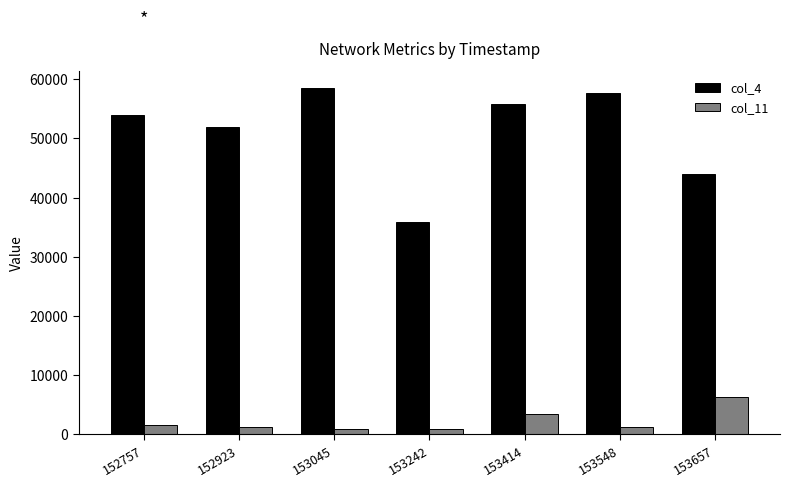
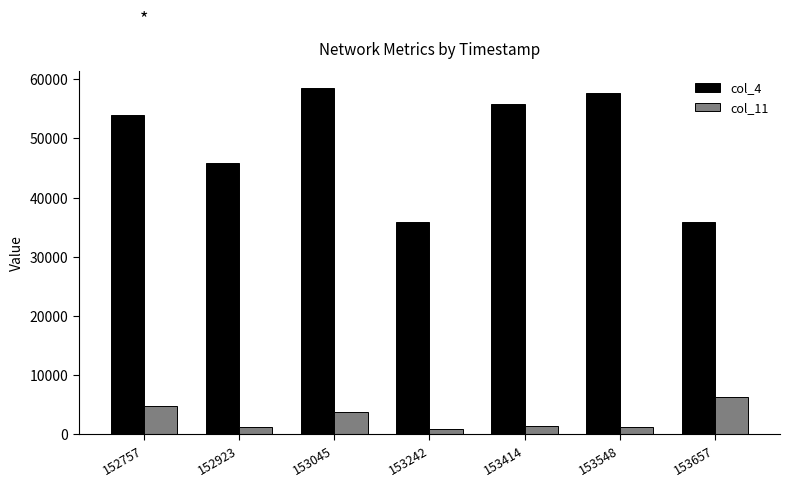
  {
    "col_4": {
      "152757": 54000,
-     "152923": 52000,
+     "152923": 46000,
      "153045": 59000,
      "153242": 36000,
      "153414": 56000,
      "153548": 58000,
-     "153657": 44000
+     "153657": 36000
    },
    "col_11": {
-     "152757": 2000,
+     "152757": 5000,
      "152923": 1000,
-     "153045": 1000,
+     "153045": 4000,
      "153242": 1000,
-     "153414": 3000,
+     "153414": 1000,
      "153548": 1000,
      "153657": 6000
    }
  }
